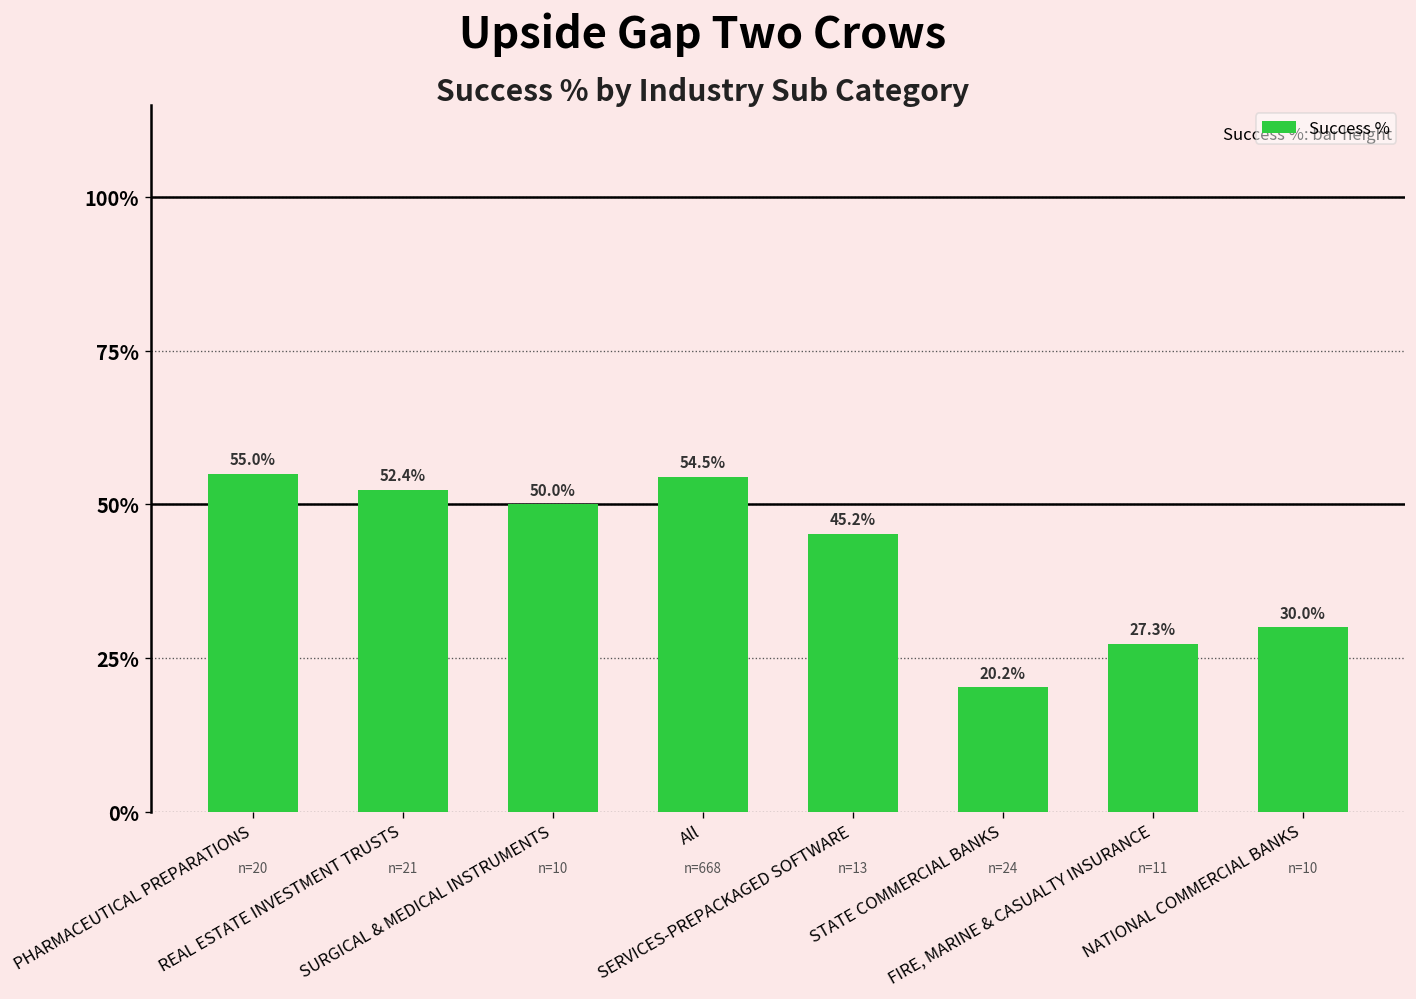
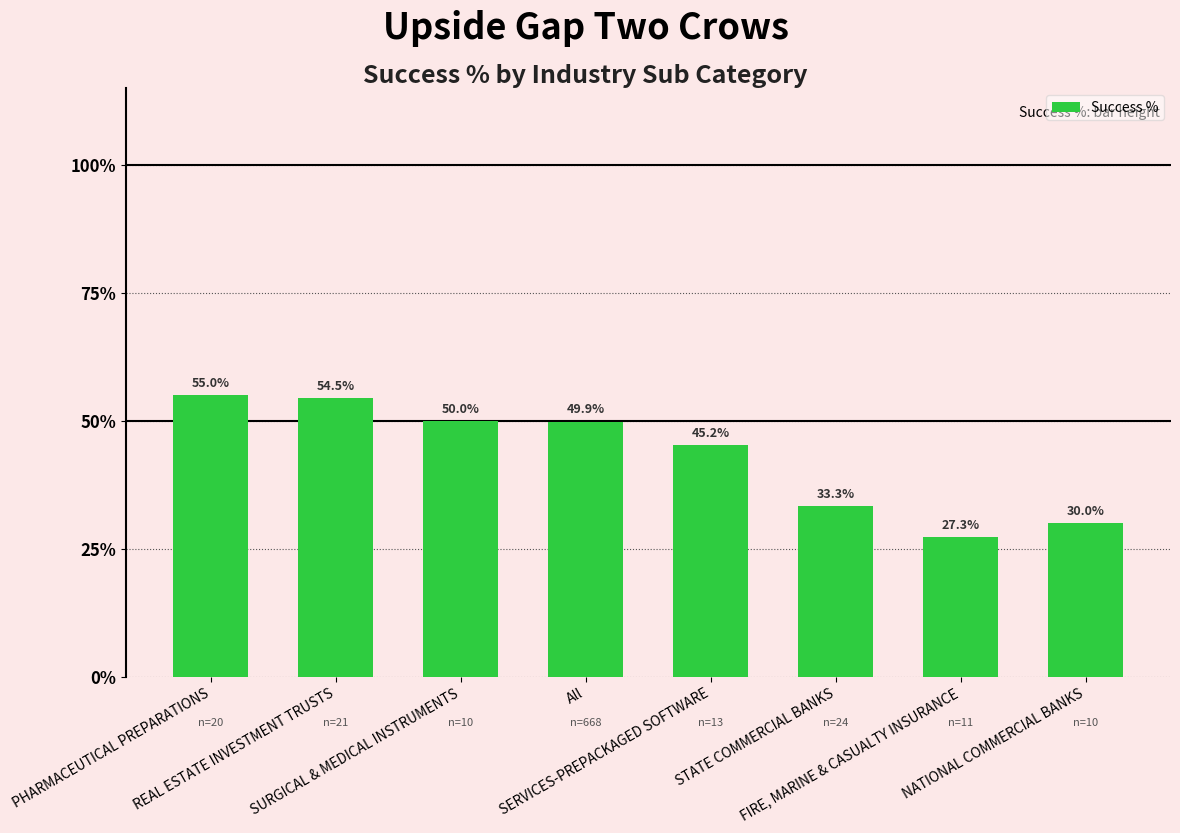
  {
    "PHARMACEUTICAL PREPARATIONS": "55.0%",
-   "REAL ESTATE INVESTMENT TRUSTS": "52.4%",
+   "REAL ESTATE INVESTMENT TRUSTS": "54.5%",
    "SURGICAL & MEDICAL INSTRUMENTS": "50.0%",
-   "All": "54.5%",
+   "All": "49.9%",
    "SERVICES-PREPACKAGED SOFTWARE": "45.2%",
-   "STATE COMMERCIAL BANKS": "20.2%",
+   "STATE COMMERCIAL BANKS": "33.3%",
    "FIRE, MARINE & CASUALTY INSURANCE": "27.3%",
    "NATIONAL COMMERCIAL BANKS": "30.0%"
  }
